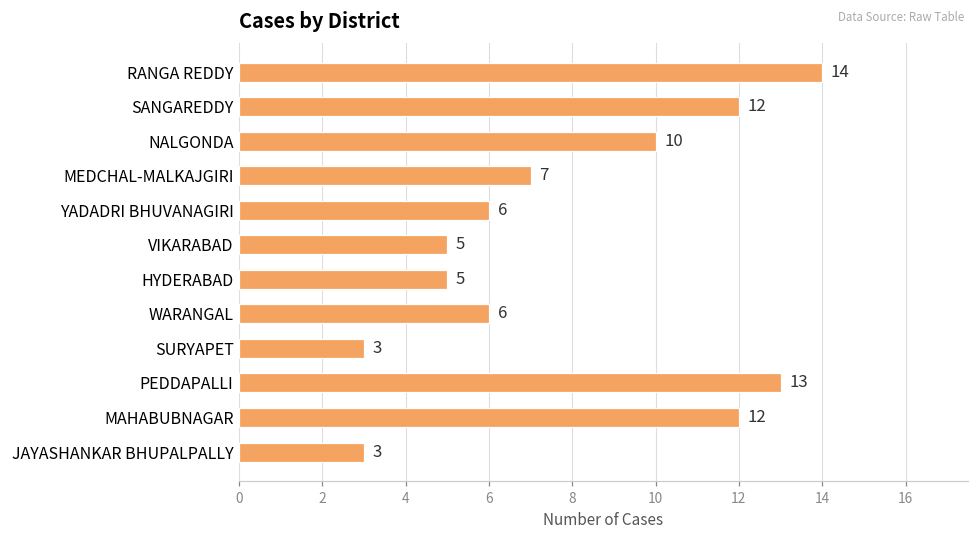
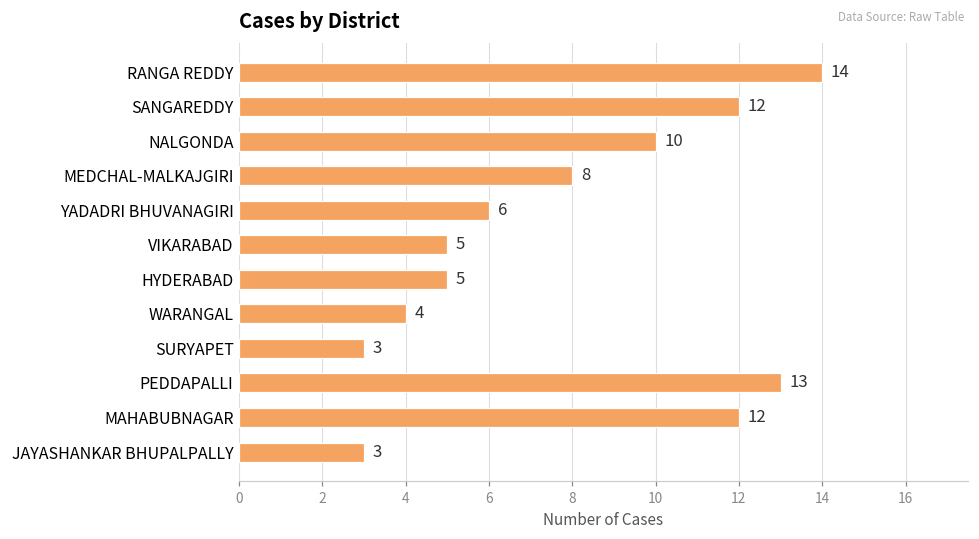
  {
    "RANGA REDDY": 14,
    "SANGAREDDY": 12,
    "NALGONDA": 10,
-   "MEDCHAL-MALKAJGIRI": 7,
+   "MEDCHAL-MALKAJGIRI": 8,
    "YADADRI BHUVANAGIRI": 6,
    "VIKARABAD": 5,
    "HYDERABAD": 5,
-   "WARANGAL": 6,
+   "WARANGAL": 4,
    "SURYAPET": 3,
    "PEDDAPALLI": 13,
    "MAHABUBNAGAR": 12,
    "JAYASHANKAR BHUPALPALLY": 3
  }
